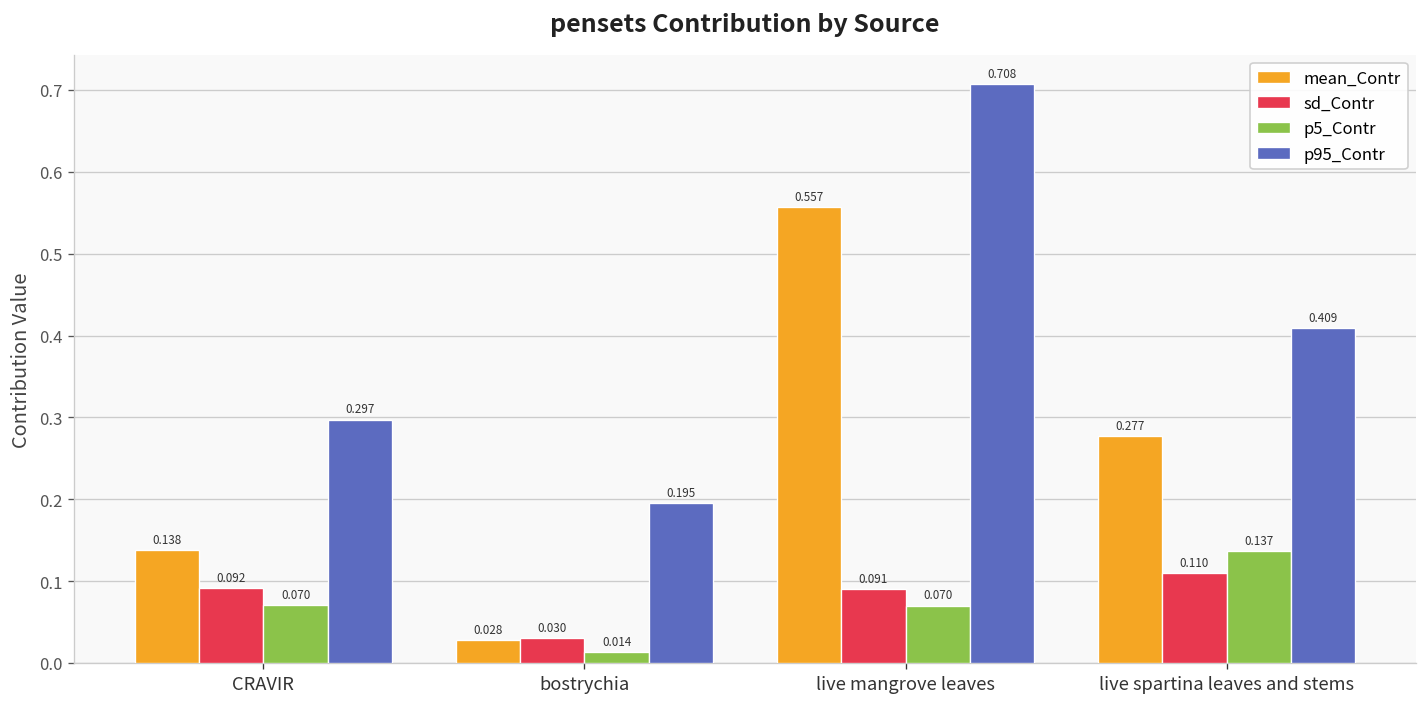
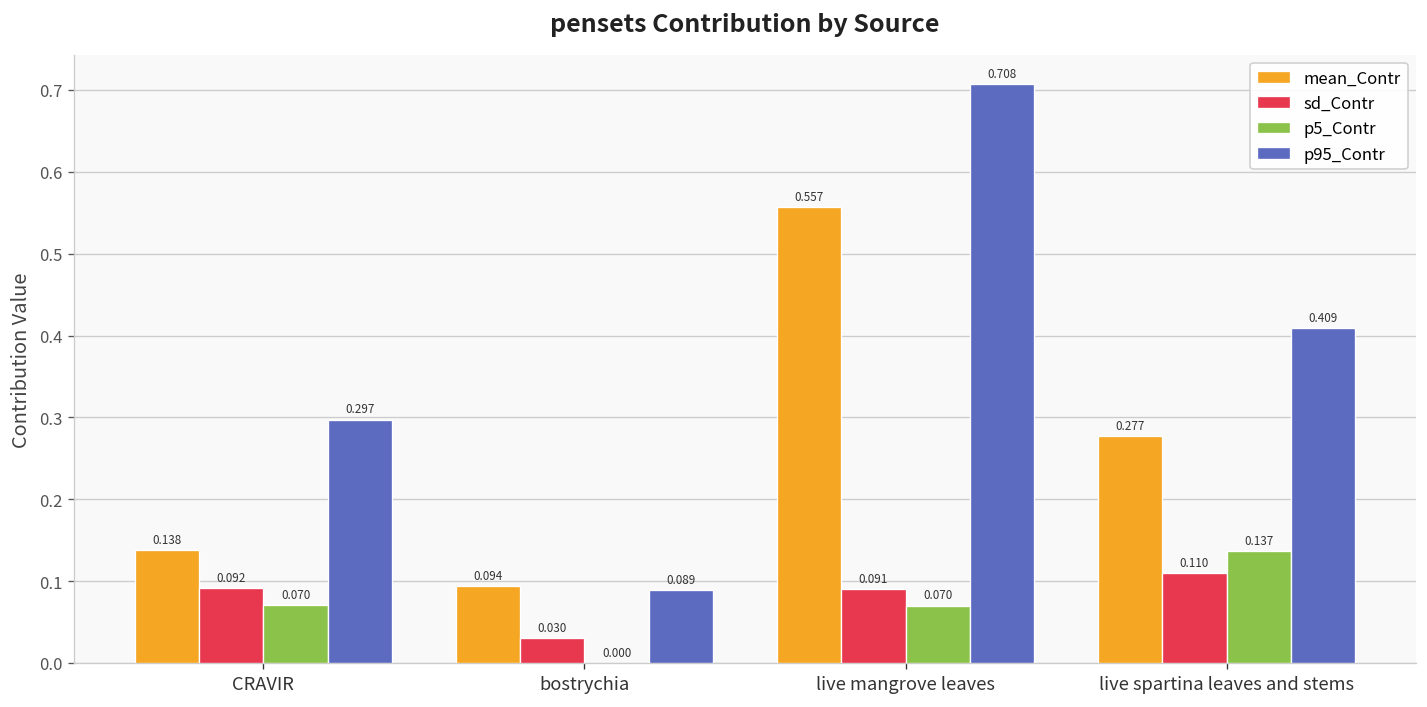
  {
    "mean_Contr": {
      "CRAVIR": 0.138,
-     "bostrychia": 0.028,
+     "bostrychia": 0.094,
      "live mangrove leaves": 0.557,
      "live spartina leaves and stems": 0.277
    },
    "sd_Contr": {
      "CRAVIR": 0.092,
      "bostrychia": 0.030,
      "live mangrove leaves": 0.091,
      "live spartina leaves and stems": 0.110
    },
    "p5_Contr": {
      "CRAVIR": 0.070,
-     "bostrychia": 0.014,
+     "bostrychia": 0.000,
      "live mangrove leaves": 0.070,
      "live spartina leaves and stems": 0.137
    },
    "p95_Contr": {
      "CRAVIR": 0.297,
-     "bostrychia": 0.195,
+     "bostrychia": 0.089,
      "live mangrove leaves": 0.708,
      "live spartina leaves and stems": 0.409
    }
  }
